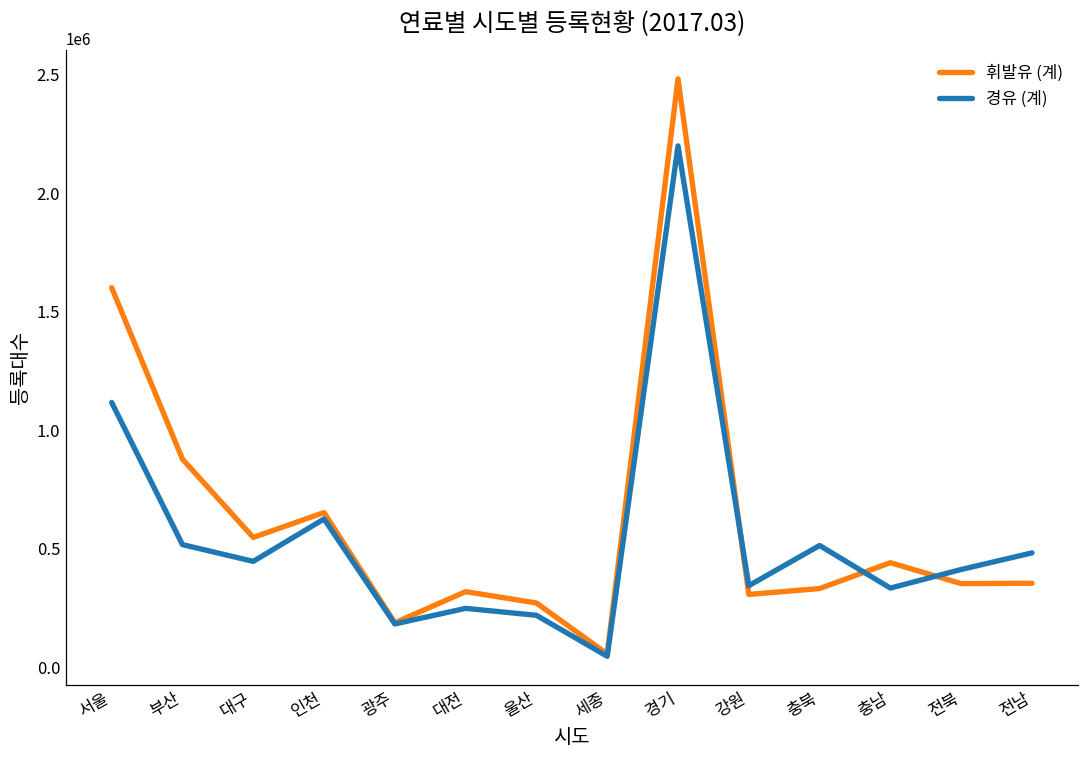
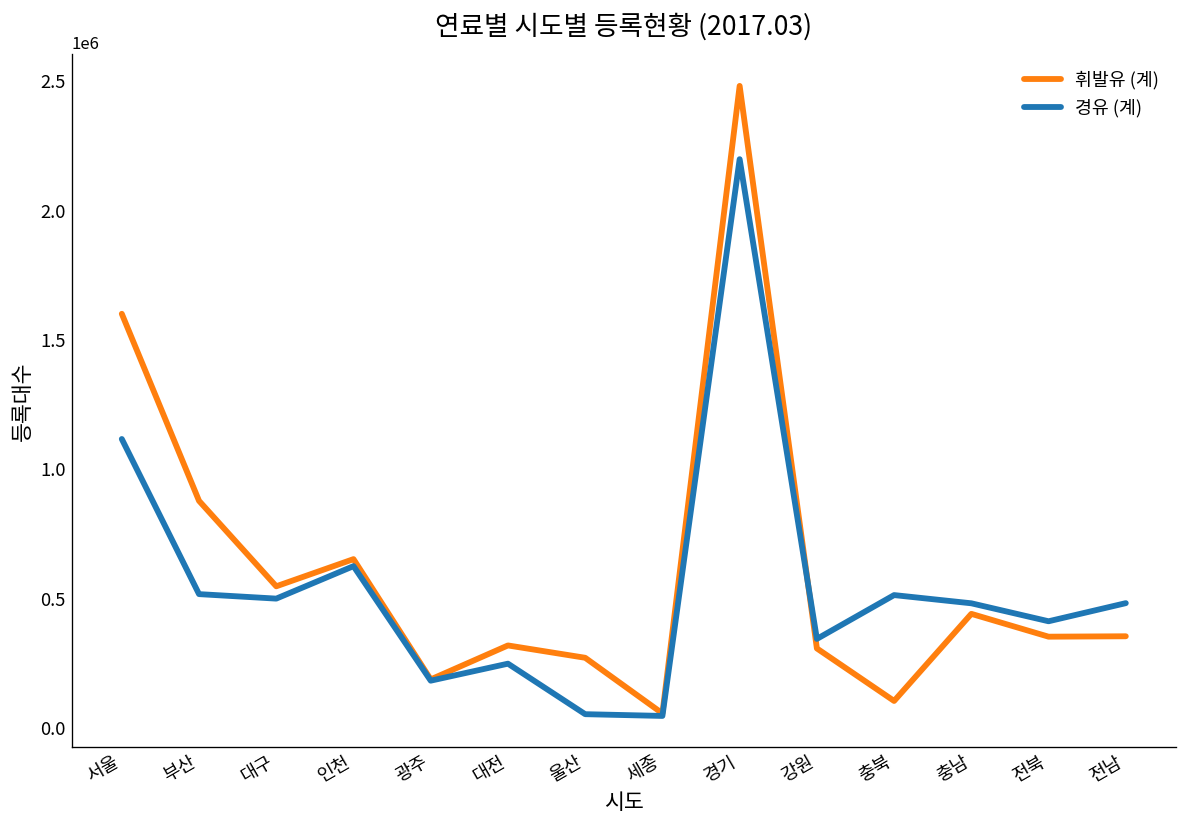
  {
    "휘발유 (계)": {
      "서울": 1600000,
      "부산": 880000,
      "대구": 550000,
      "인천": 650000,
      "대전": 320000,
      "울산": 270000,
      "경기": 2480000,
      "강원": 310000,
-     "충북": 330000,
+     "충북": 100000,
      "충남": 440000,
      "전북": 350000,
      "전남": 350000
    },
    "경유 (계)": {
      "서울": 1120000,
      "부산": 520000,
-     "대구": 450000,
+     "대구": 500000,
      "인천": 630000,
      "대전": 250000,
-     "울산": 220000,
+     "울산": 50000,
      "경기": 2200000,
      "강원": 340000,
      "충북": 510000,
-     "충남": 330000,
+     "충남": 480000,
      "전북": 410000,
      "전남": 480000
    }
  }
